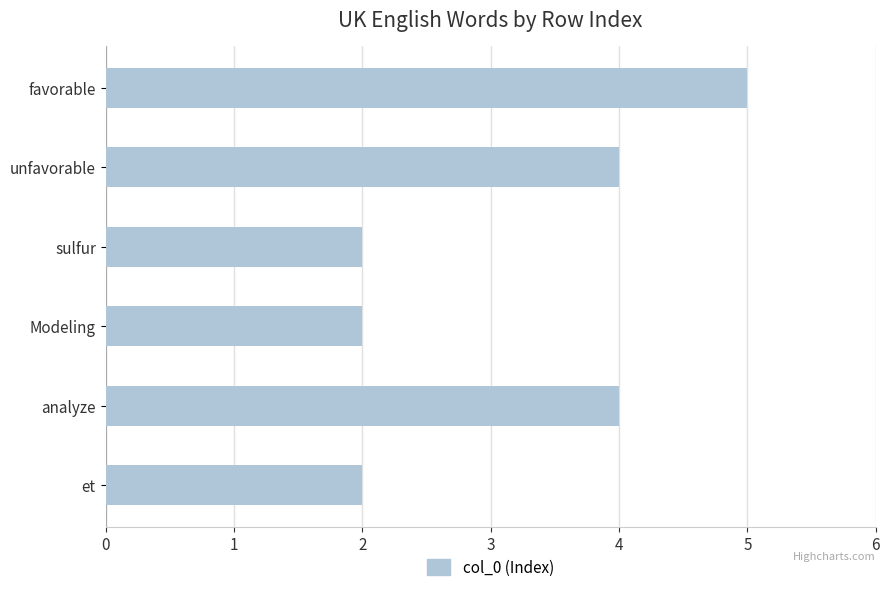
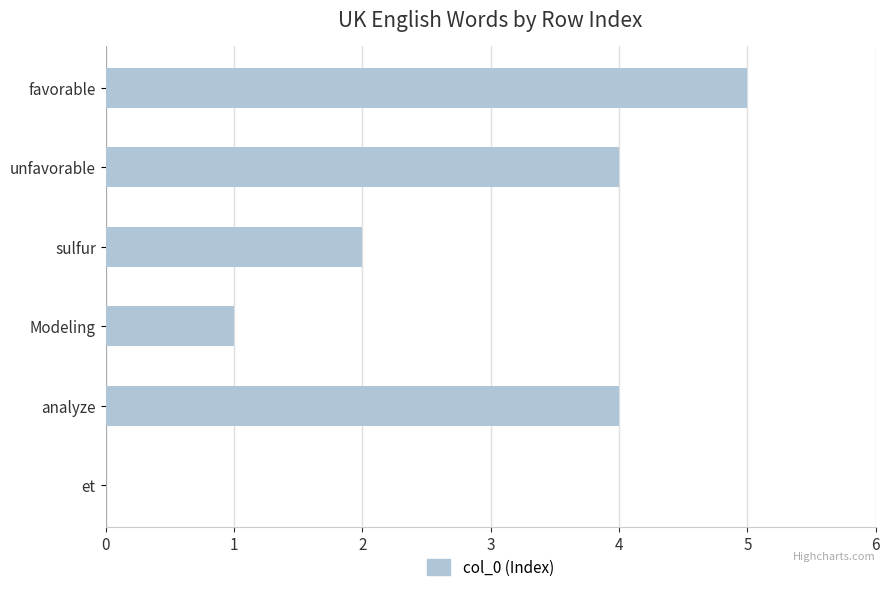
  {
    "favorable": 5,
    "unfavorable": 4,
    "sulfur": 2,
-   "Modeling": 2,
+   "Modeling": 1,
    "analyze": 4,
-   "et": 2
+   "et": 0
  }
